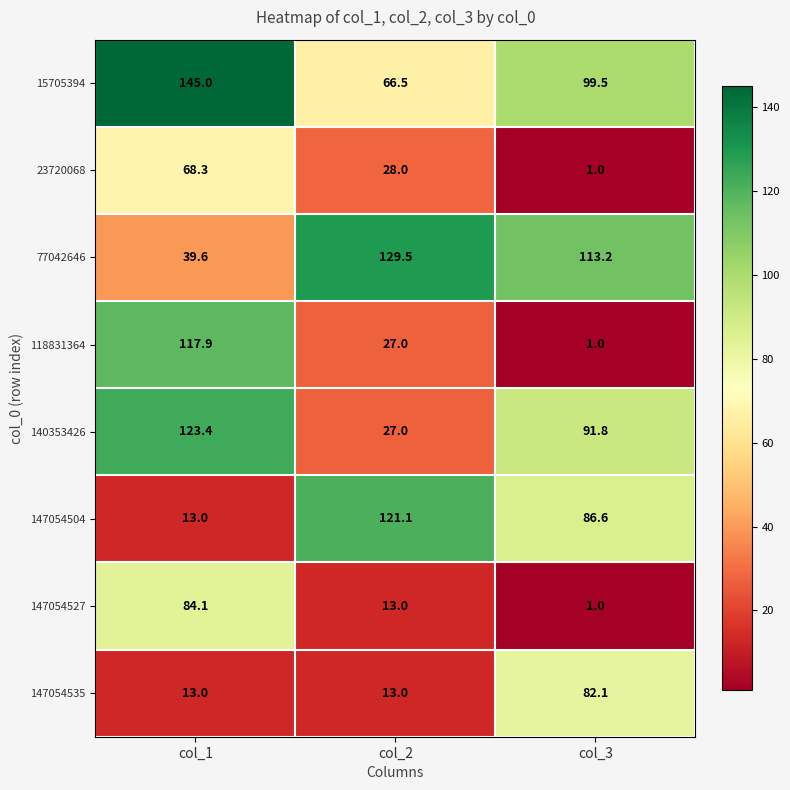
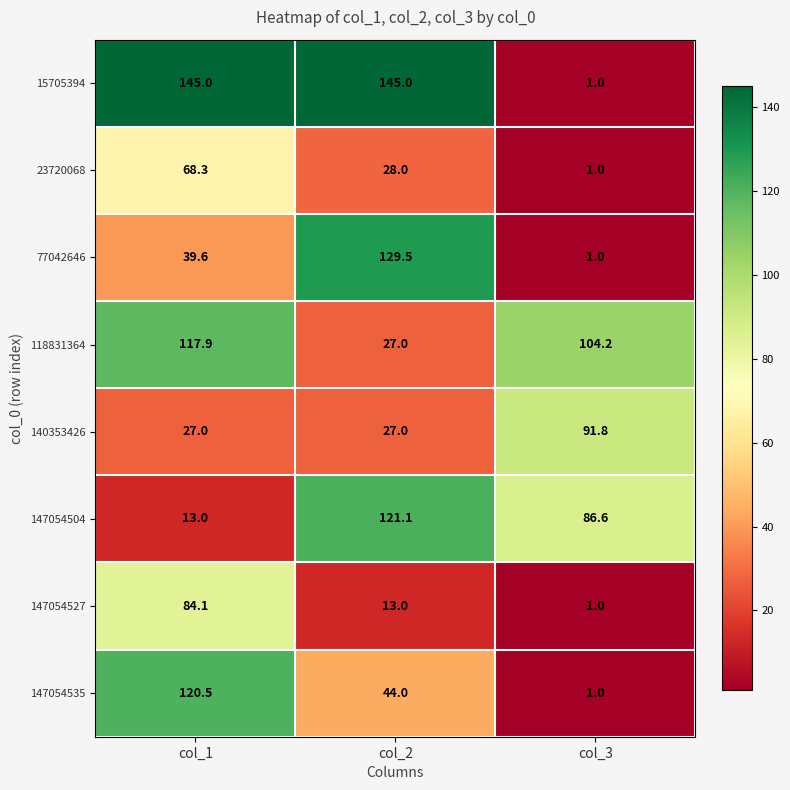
  {
    "15705394": {
      "col_1": 145.0,
-     "col_2": 66.5,
-     "col_3": 99.5
+     "col_2": 145.0,
+     "col_3": 1.0
    },
    "23720068": {
      "col_1": 68.3,
      "col_2": 28.0,
      "col_3": 1.0
    },
    "77042646": {
      "col_1": 39.6,
      "col_2": 129.5,
-     "col_3": 113.2
+     "col_3": 1.0
    },
    "118831364": {
      "col_1": 117.9,
      "col_2": 27.0,
-     "col_3": 1.0
+     "col_3": 104.2
    },
    "140353426": {
-     "col_1": 123.4,
+     "col_1": 27.0,
      "col_2": 27.0,
      "col_3": 91.8
    },
    "147054504": {
      "col_1": 13.0,
      "col_2": 121.1,
      "col_3": 86.6
    },
    "147054527": {
      "col_1": 84.1,
      "col_2": 13.0,
      "col_3": 1.0
    },
    "147054535": {
-     "col_1": 13.0,
-     "col_2": 13.0,
-     "col_3": 82.1
+     "col_1": 120.5,
+     "col_2": 44.0,
+     "col_3": 1.0
    }
  }
